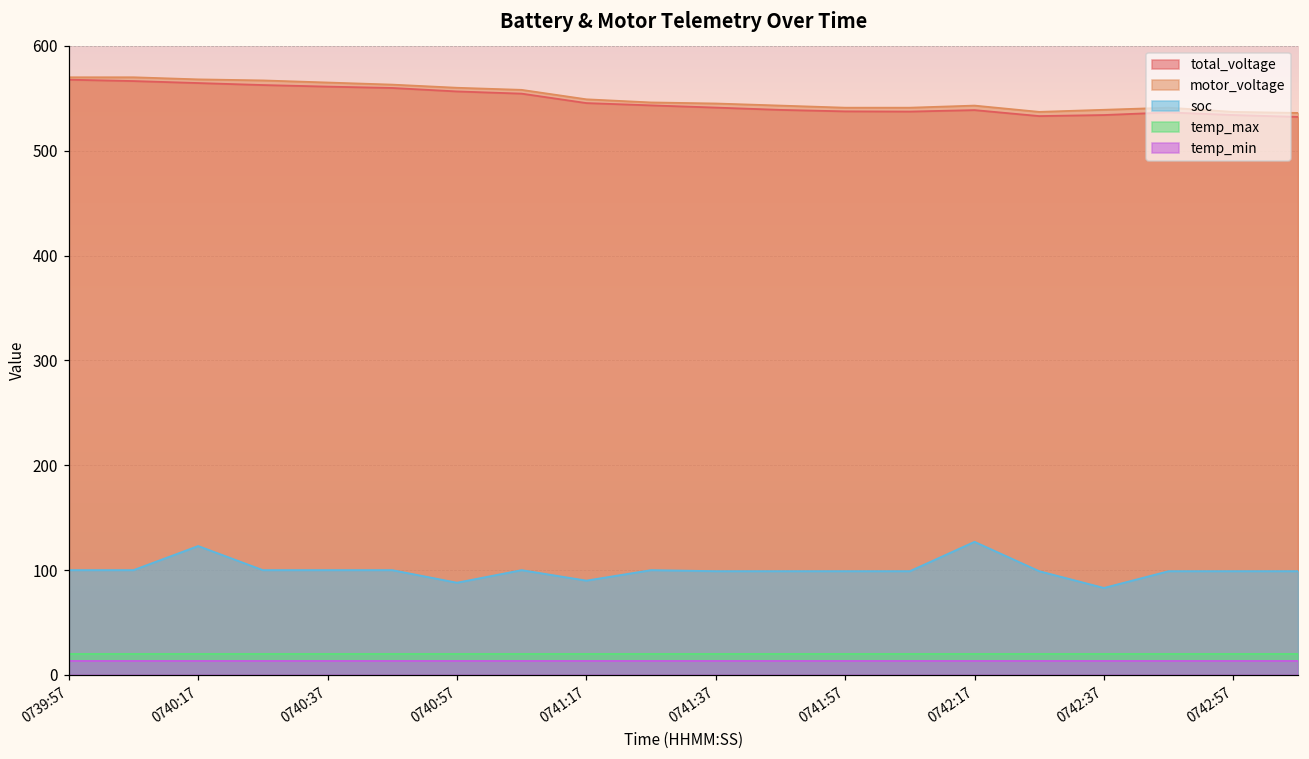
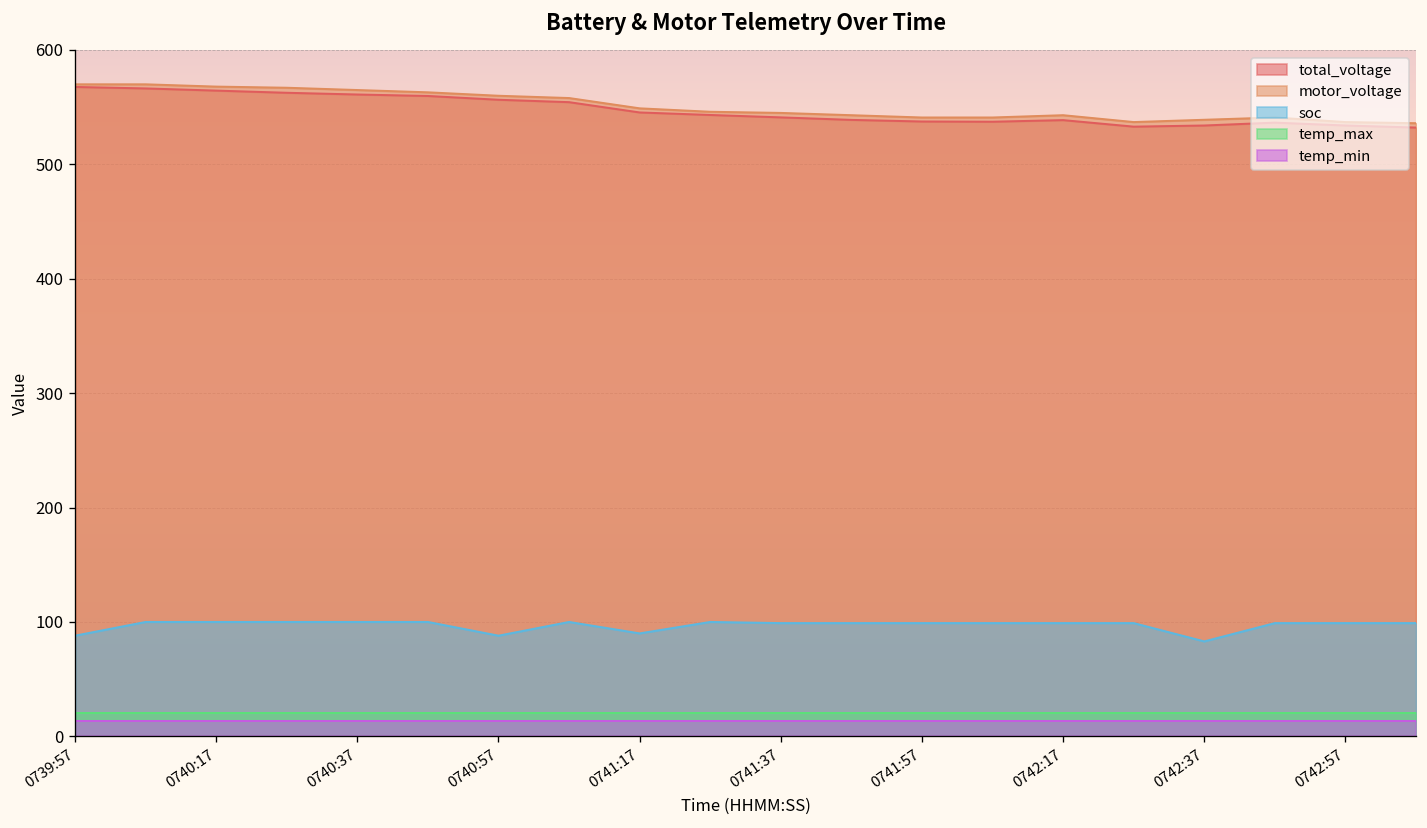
  {
    "soc": {
-     "0739:57": 100,
-     "0740:17": 120,
+     "0739:57": 90,
+     "0740:17": 100,
      "0740:37": 100,
      "0740:57": 90,
      "0741:17": 90,
      "0741:37": 100,
      "0741:57": 100,
-     "0742:17": 130,
+     "0742:17": 100,
      "0742:37": 80,
      "0742:57": 100
    },
    "temp_max": {
      "0739:57": 20,
      "0740:17": 20,
      "0740:37": 20,
      "0740:57": 20,
      "0741:17": 20,
      "0741:37": 20,
      "0741:57": 20,
      "0742:17": 20,
      "0742:37": 20,
      "0742:57": 20
    },
    "temp_min": {
      "0739:57": 10,
      "0740:17": 10,
      "0740:37": 10,
      "0740:57": 10,
      "0741:17": 10,
      "0741:37": 10,
      "0741:57": 10,
      "0742:17": 10,
      "0742:37": 10,
      "0742:57": 10
    }
  }
